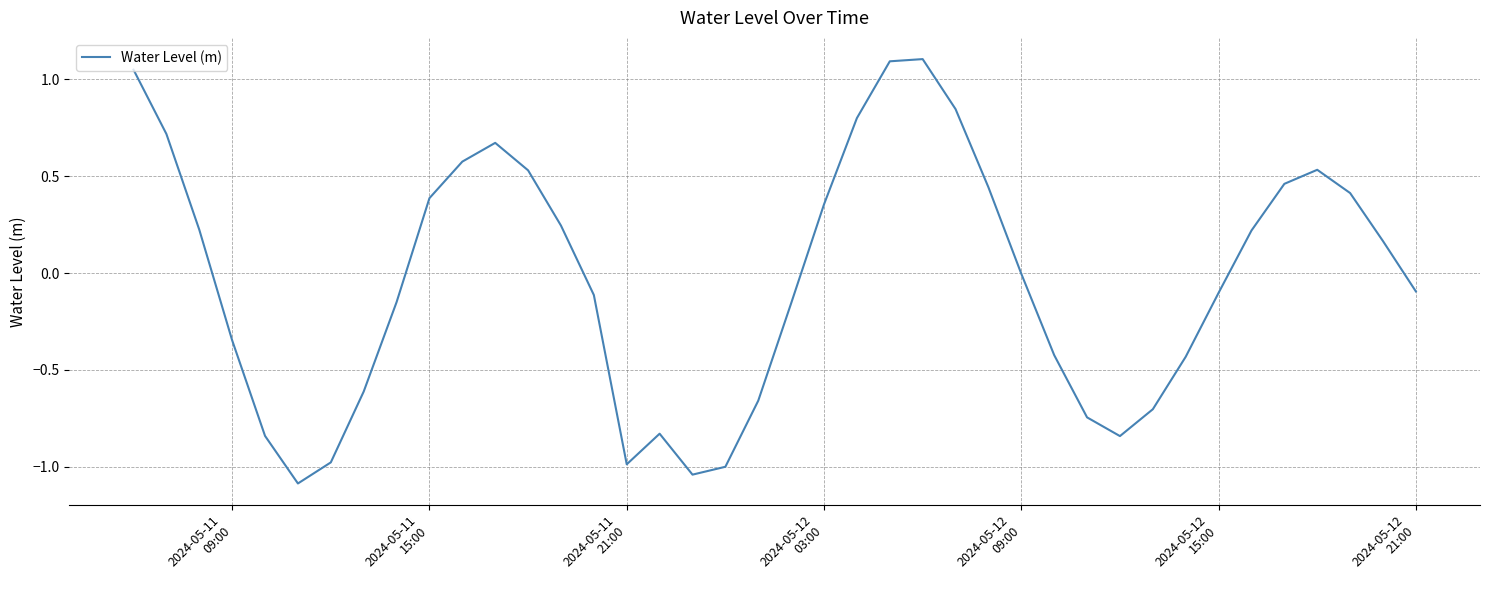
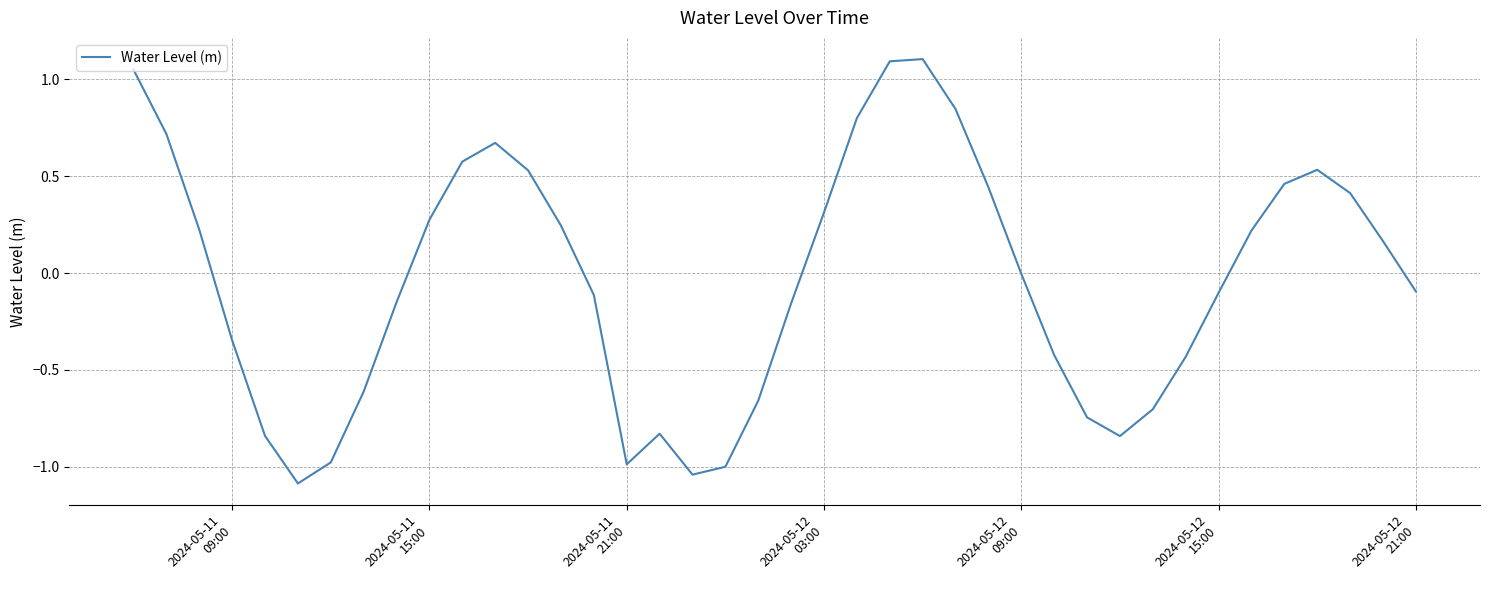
  {
    "2024-05-11 09:00": -0.35,
-   "2024-05-11 15:00": 0.39,
+   "2024-05-11 15:00": 0.28,
    "2024-05-11 21:00": -0.99,
-   "2024-05-12 03:00": 0.35,
+   "2024-05-12 03:00": 0.31,
    "2024-05-12 09:00": 0.00,
    "2024-05-12 15:00": -0.10,
    "2024-05-12 21:00": -0.09
  }
